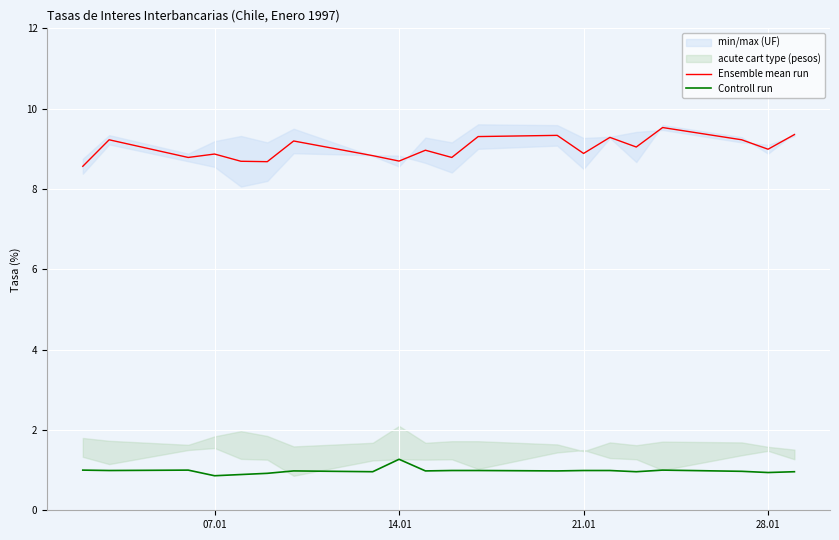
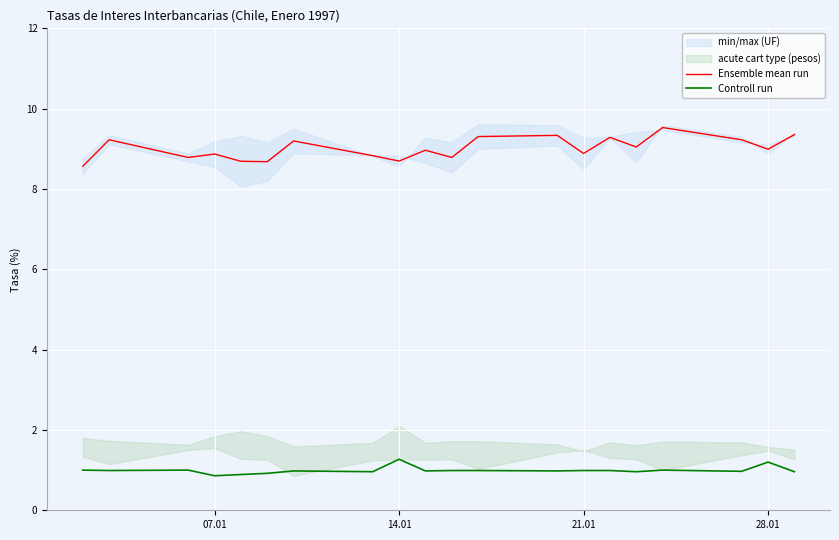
  {
    "Ensemble mean run": {
      "07.01": 8.9,
      "14.01": 8.7,
      "21.01": 8.9,
      "28.01": 9.0
    },
    "Controll run": {
      "07.01": 0.9,
      "14.01": 1.3,
      "21.01": 1.0,
-     "28.01": 0.9
+     "28.01": 1.2
    }
  }
